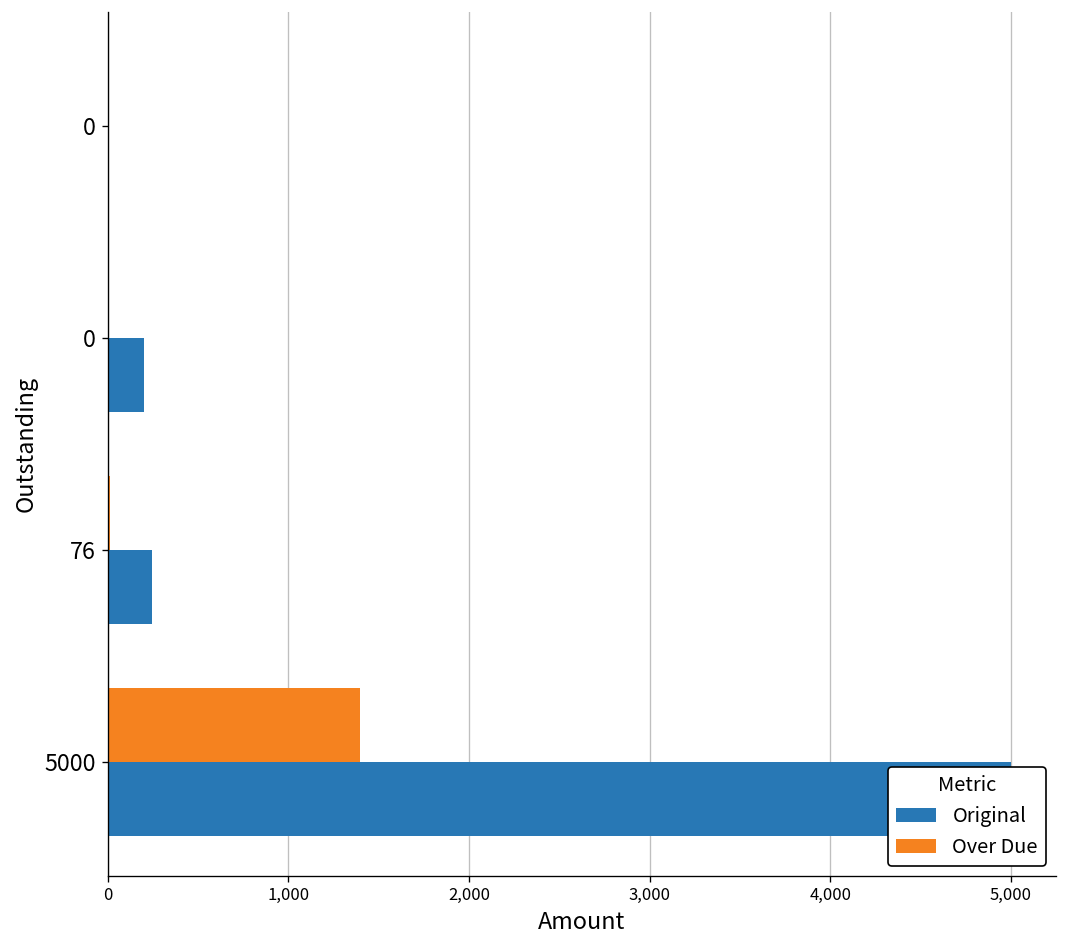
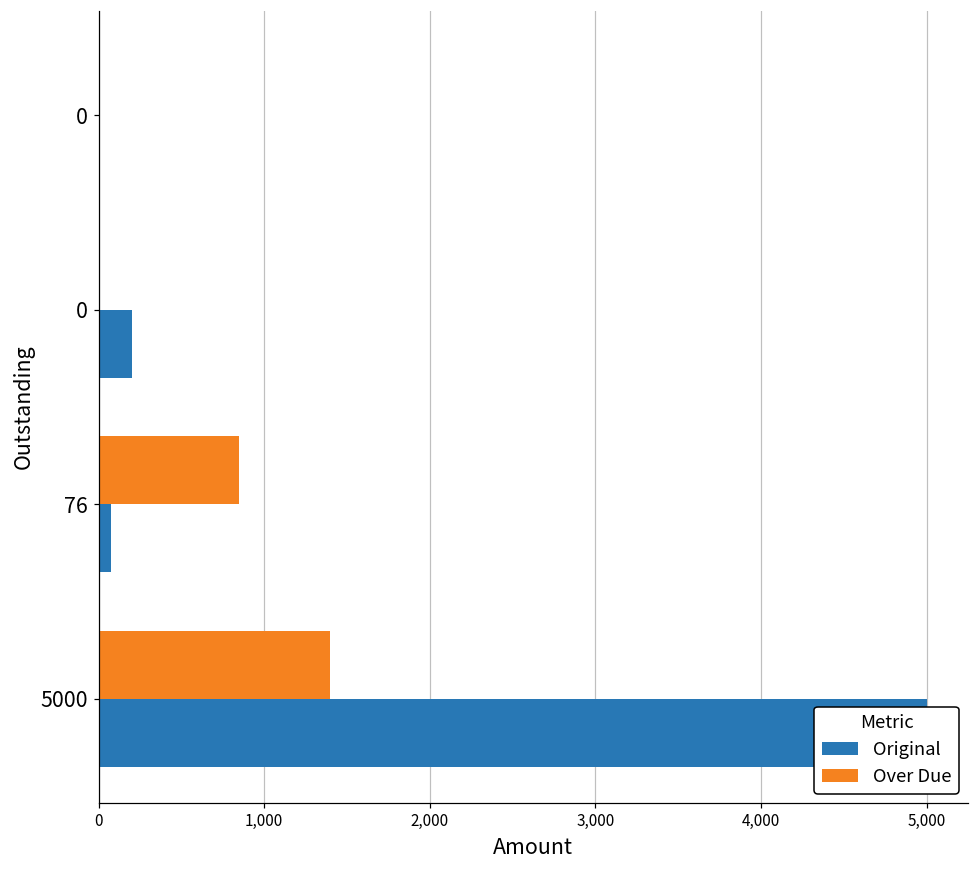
  {
    "Original": {
-     "76": "250"
+     "76": "80"
    },
    "Over Due": {
-     "76": "10",
+     "76": "850",
      "5000": "1,400"
    }
  }
